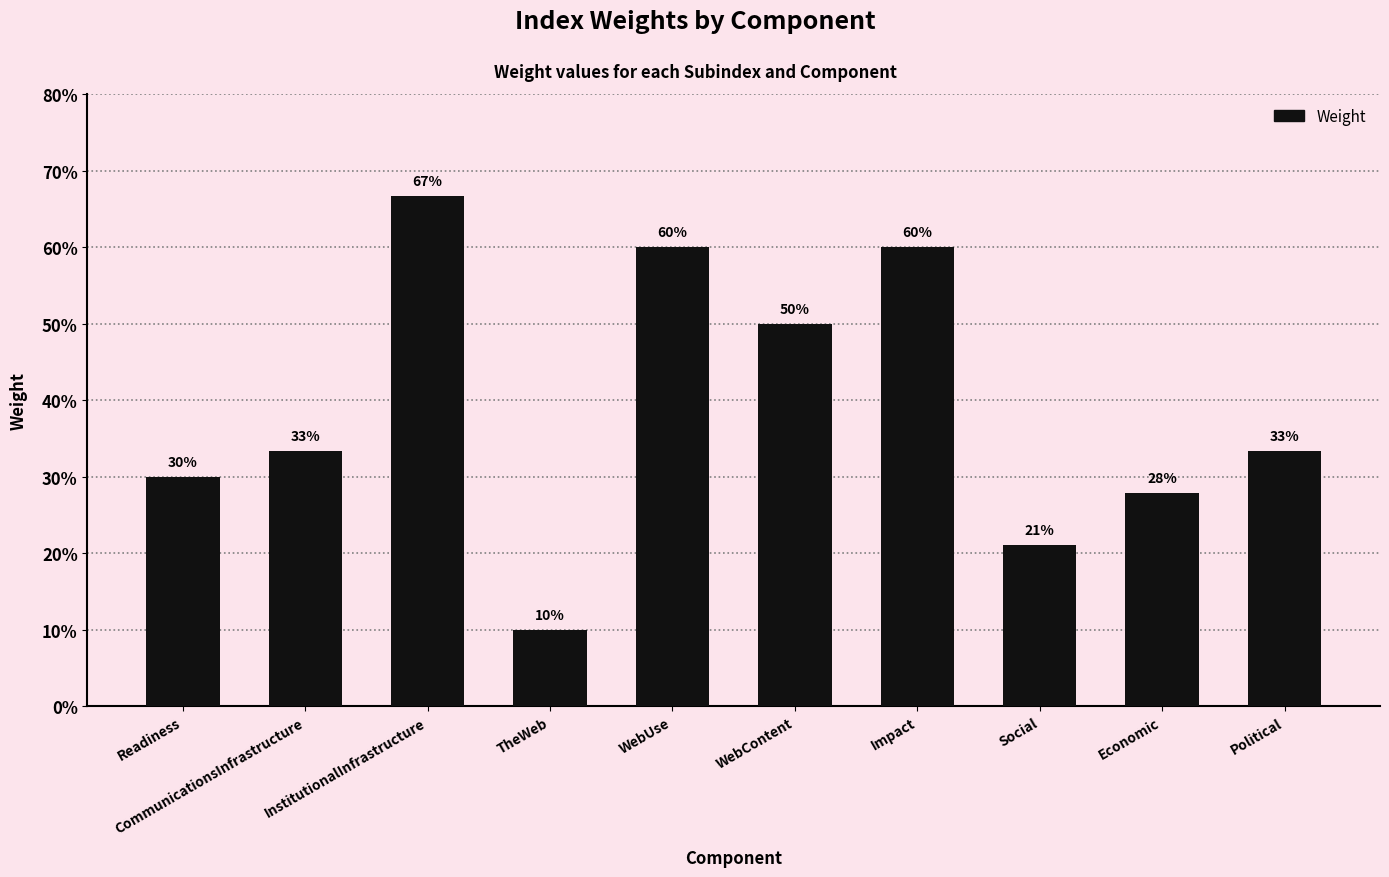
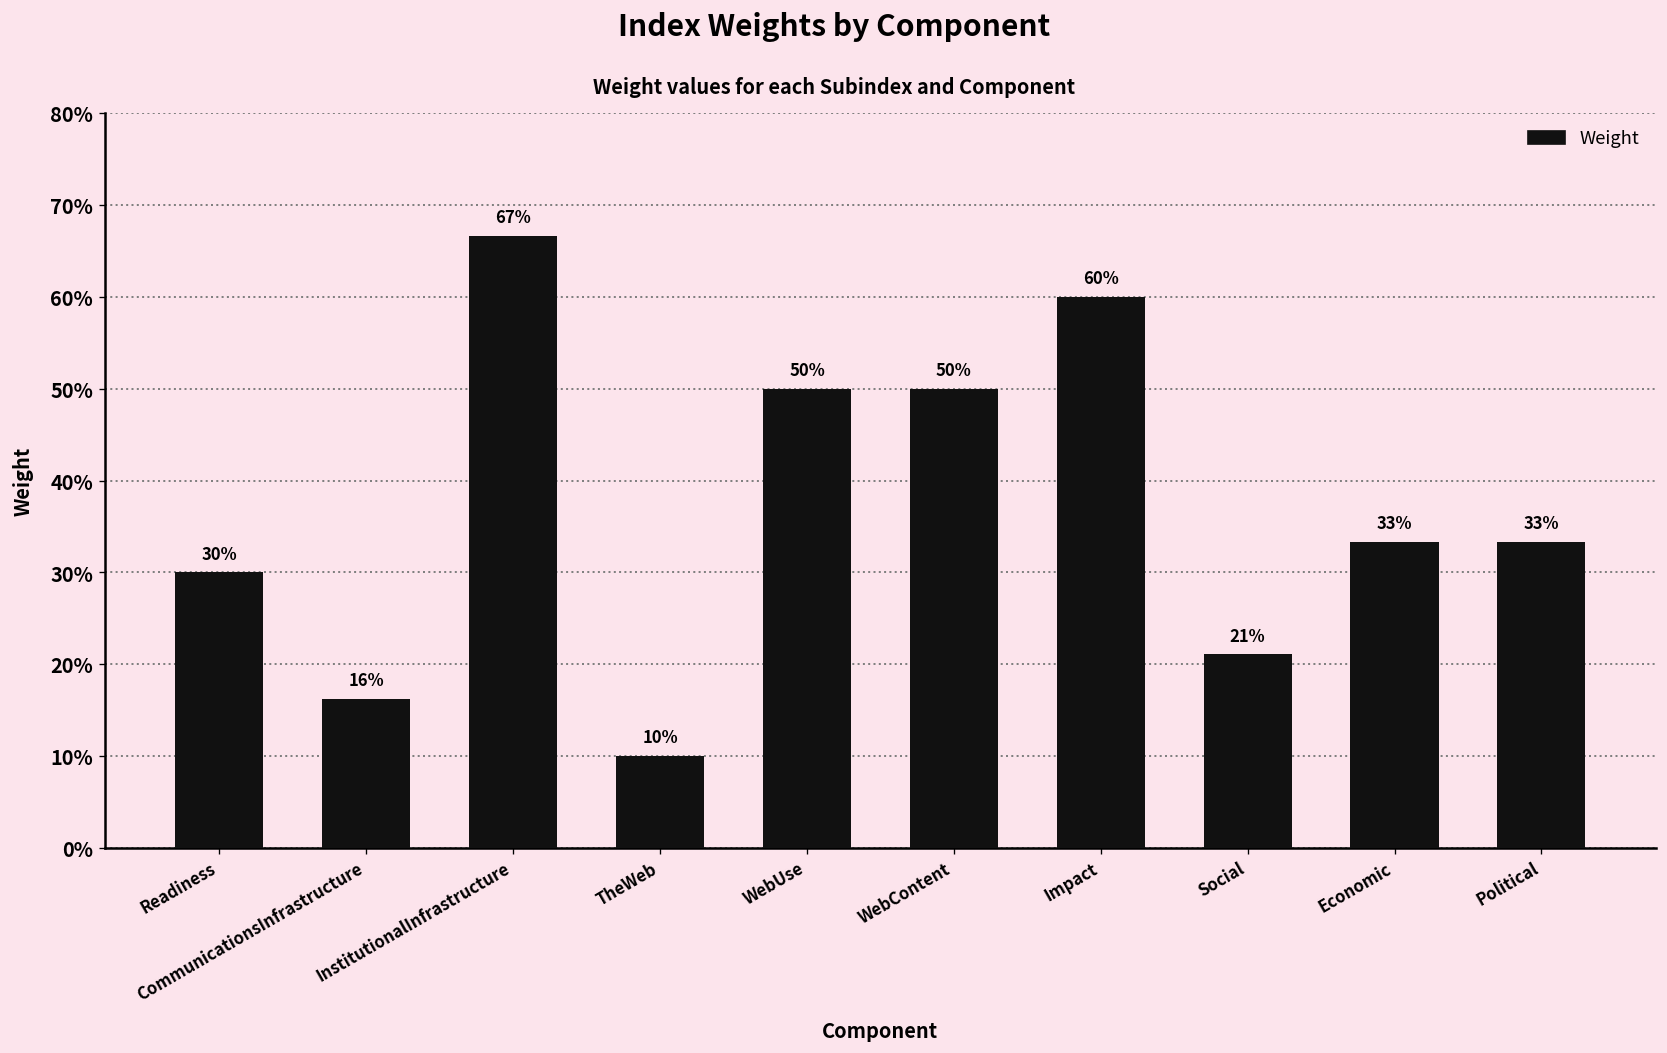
  {
    "Readiness": "30%",
-   "CommunicationsInfrastructure": "33%",
+   "CommunicationsInfrastructure": "16%",
    "InstitutionalInfrastructure": "67%",
    "TheWeb": "10%",
-   "WebUse": "60%",
+   "WebUse": "50%",
    "WebContent": "50%",
    "Impact": "60%",
    "Social": "21%",
-   "Economic": "28%",
+   "Economic": "33%",
    "Political": "33%"
  }
